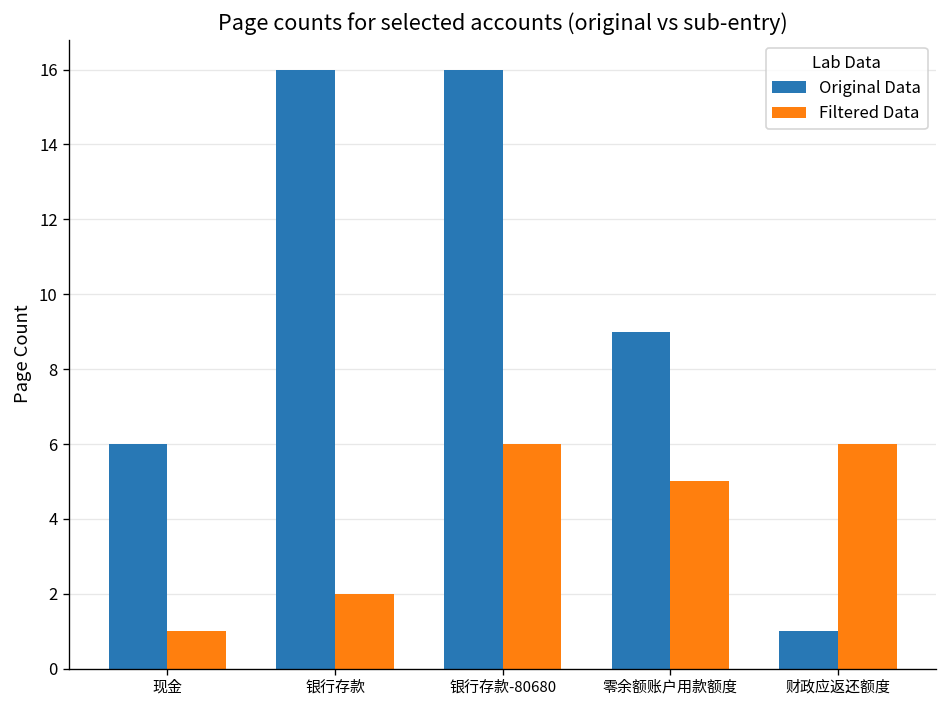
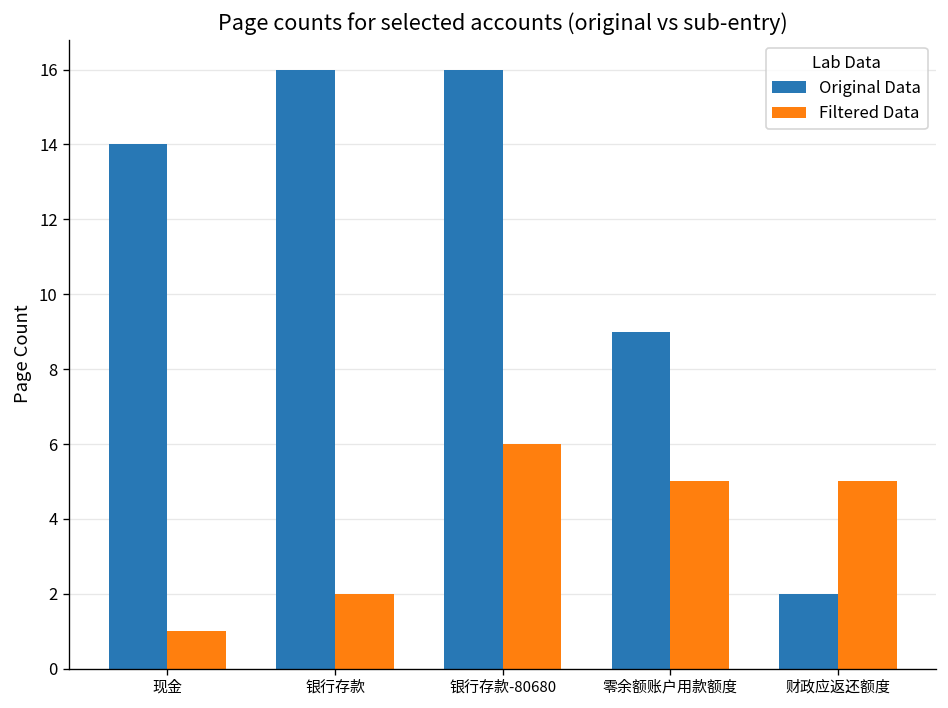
  {
    "Original Data": {
-     "现金": 6,
+     "现金": 14,
      "银行存款": 16,
      "银行存款-80680": 16,
      "零余额账户用款额度": 9,
-     "财政应返还额度": 1
+     "财政应返还额度": 2
    },
    "Filtered Data": {
      "现金": 1,
      "银行存款": 2,
      "银行存款-80680": 6,
      "零余额账户用款额度": 5,
-     "财政应返还额度": 6
+     "财政应返还额度": 5
    }
  }
